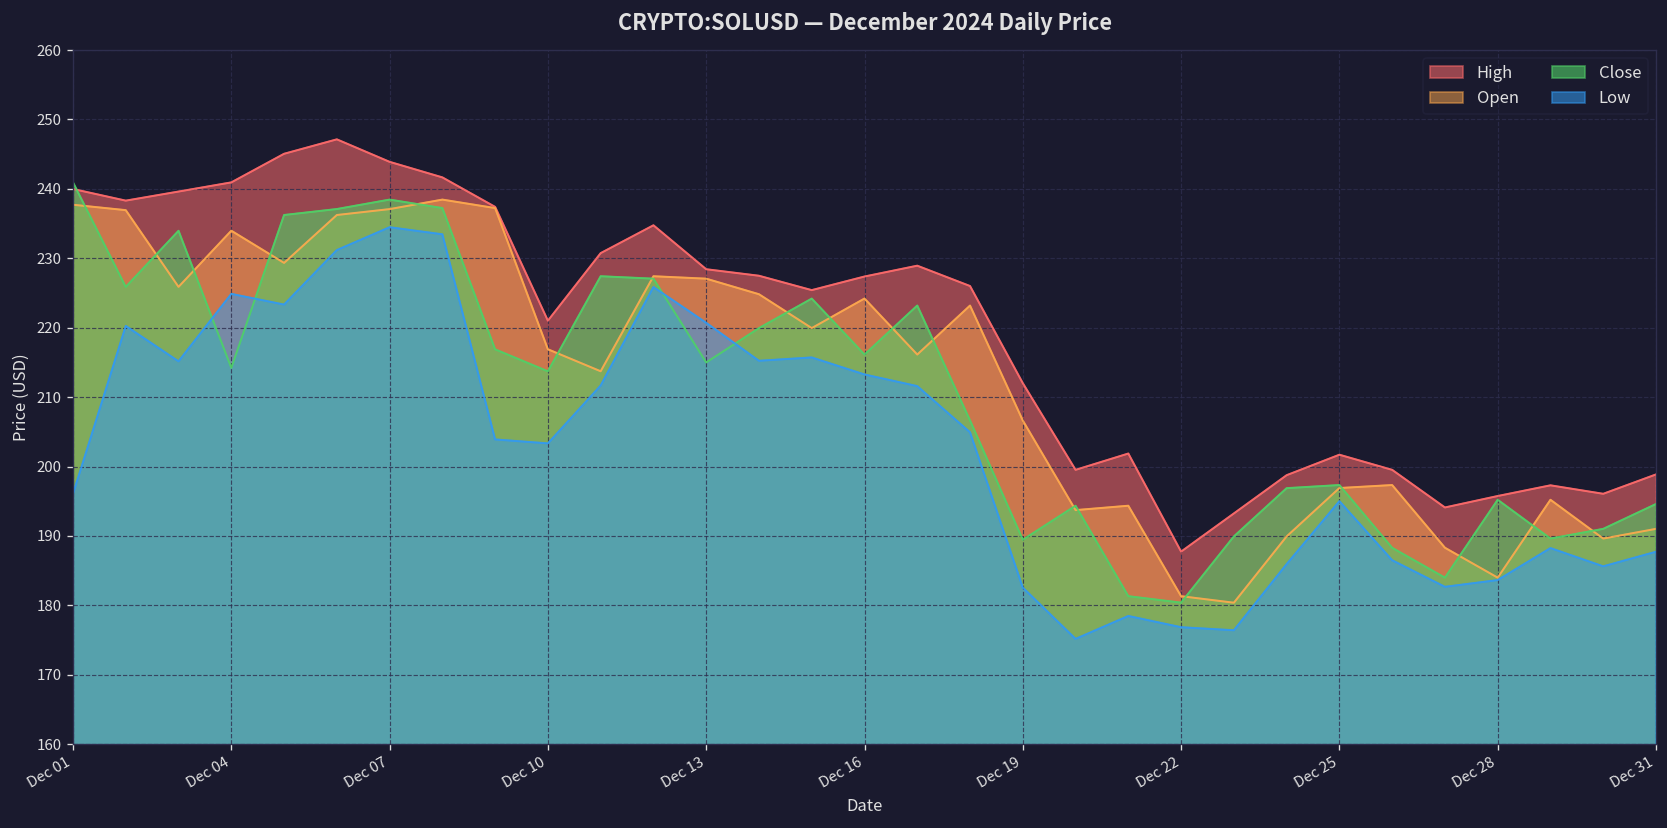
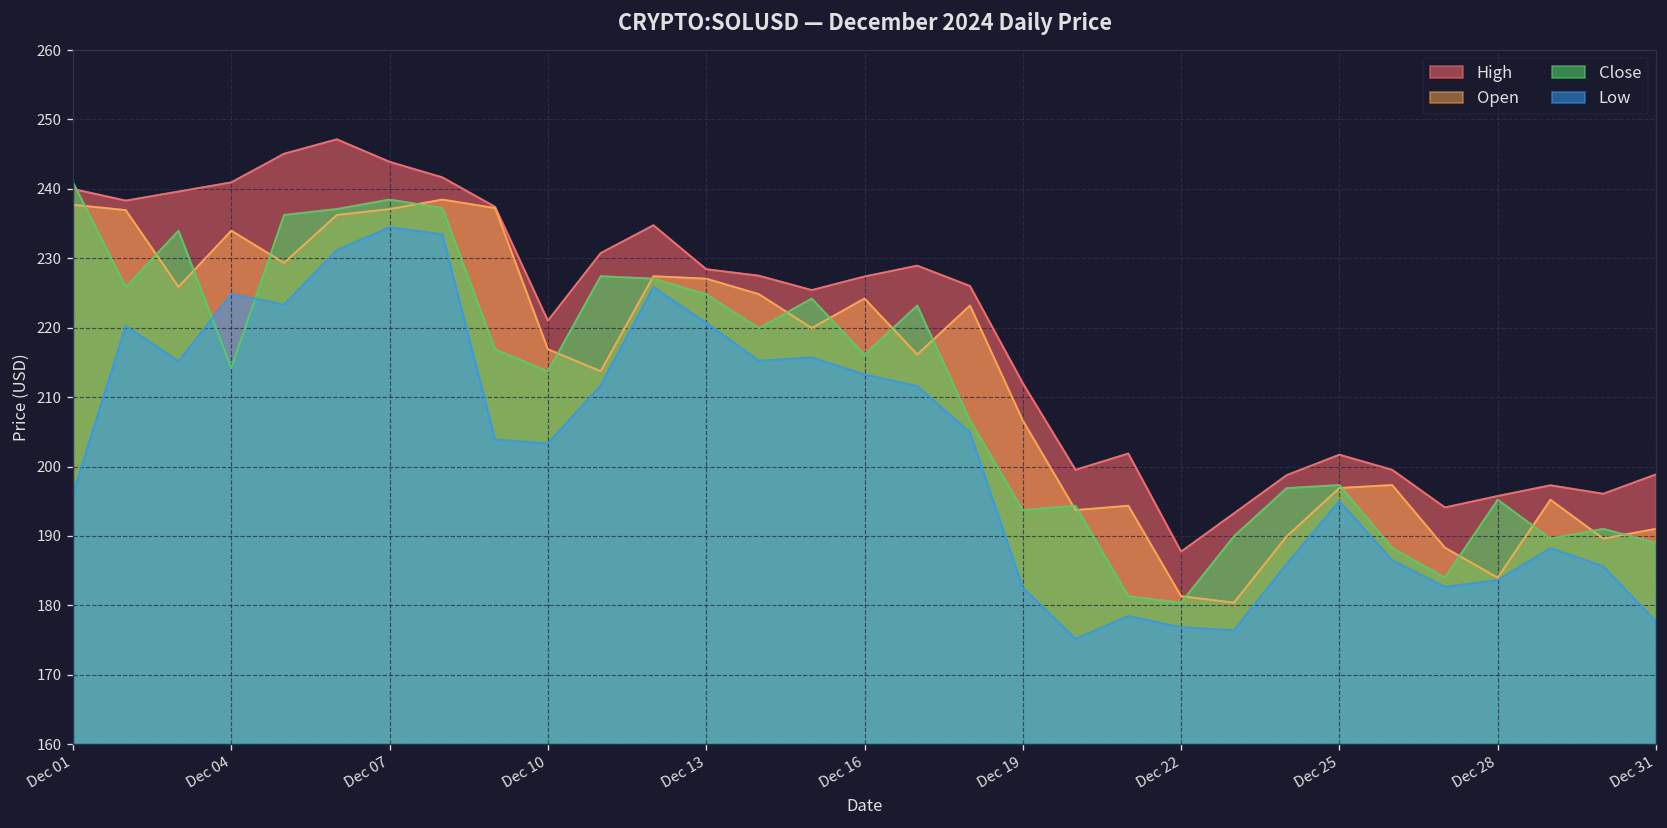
  {
    "Close": {
      "Dec 01": 241,
      "Dec 04": 214,
      "Dec 07": 238,
      "Dec 10": 214,
-     "Dec 13": 215,
+     "Dec 13": 225,
      "Dec 16": 216,
-     "Dec 19": 189,
+     "Dec 19": 194,
      "Dec 22": 180,
      "Dec 28": 195,
-     "Dec 31": 195
+     "Dec 31": 189
    },
    "Low": {
      "Dec 01": 196,
      "Dec 04": 225,
      "Dec 07": 234,
      "Dec 10": 203,
      "Dec 13": 221,
      "Dec 16": 213,
      "Dec 19": 183,
      "Dec 22": 177,
      "Dec 25": 195,
-     "Dec 31": 188
+     "Dec 31": 178
    }
  }
